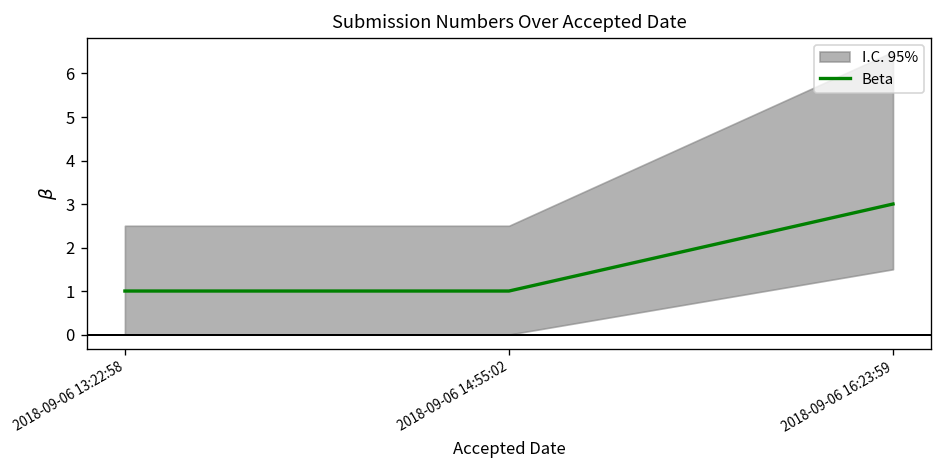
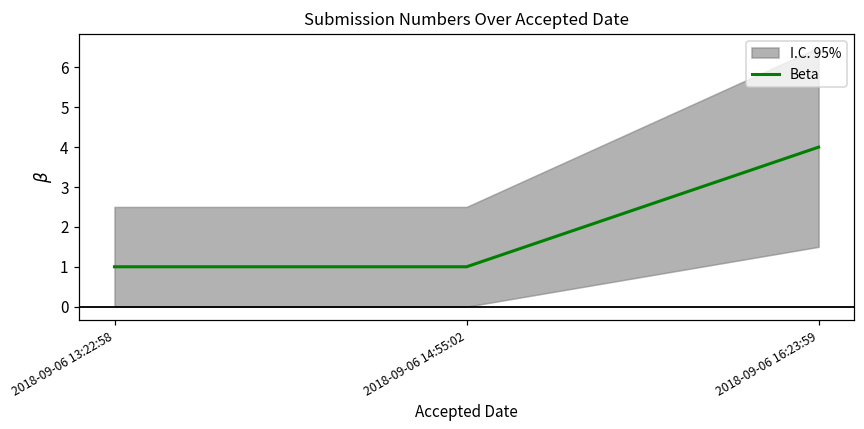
  {
    "Beta": {
      "2018-09-06 13:22:58": 1,
      "2018-09-06 14:55:02": 1,
-     "2018-09-06 16:23:59": 3
+     "2018-09-06 16:23:59": 4
    }
  }
